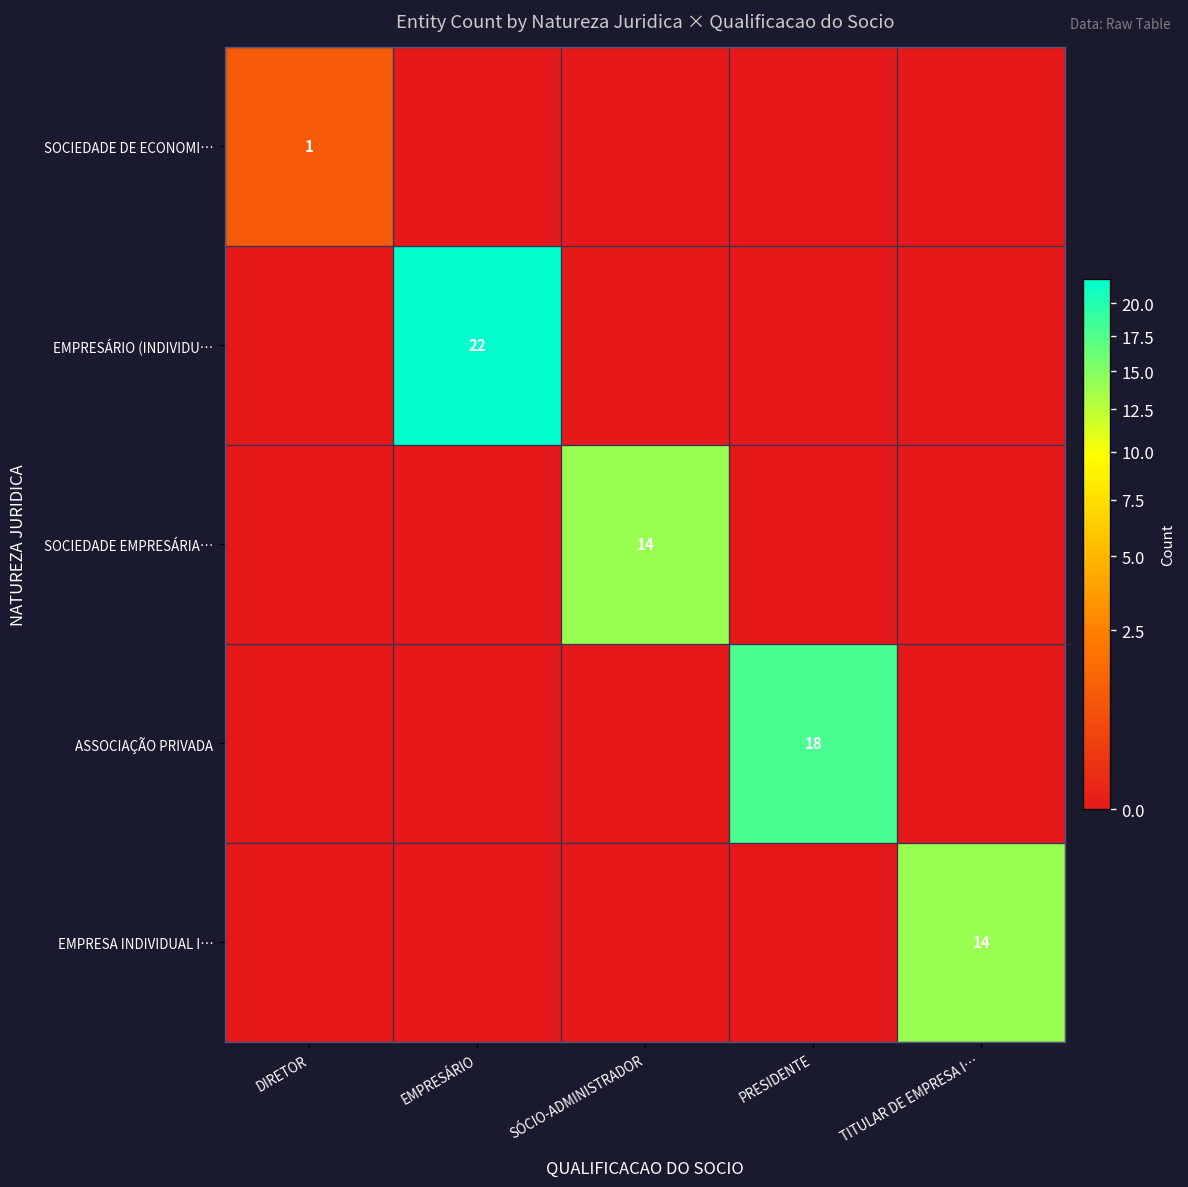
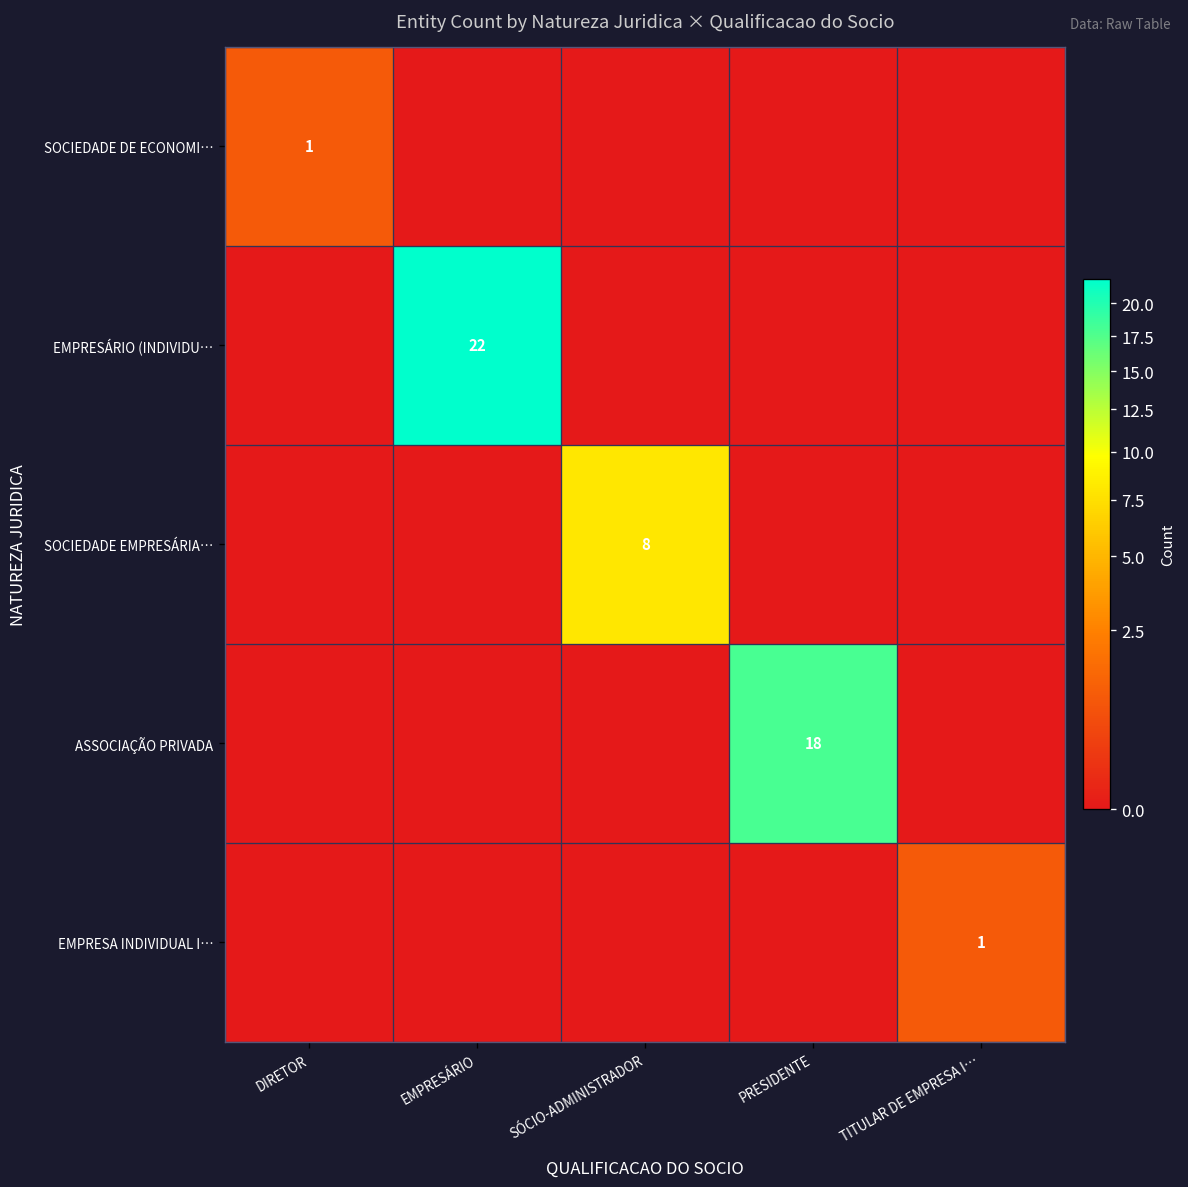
  {
    "SOCIEDADE DE ECONOMI…": {
      "DIRETOR": 1
    },
    "EMPRESÁRIO (INDIVIDU…": {
      "EMPRESÁRIO": 22
    },
    "SOCIEDADE EMPRESÁRIA…": {
-     "SÓCIO-ADMINISTRADOR": 14
+     "SÓCIO-ADMINISTRADOR": 8
    },
    "ASSOCIAÇÃO PRIVADA": {
      "PRESIDENTE": 18
    },
    "EMPRESA INDIVIDUAL I…": {
-     "TITULAR DE EMPRESA I…": 14
+     "TITULAR DE EMPRESA I…": 1
    }
  }
